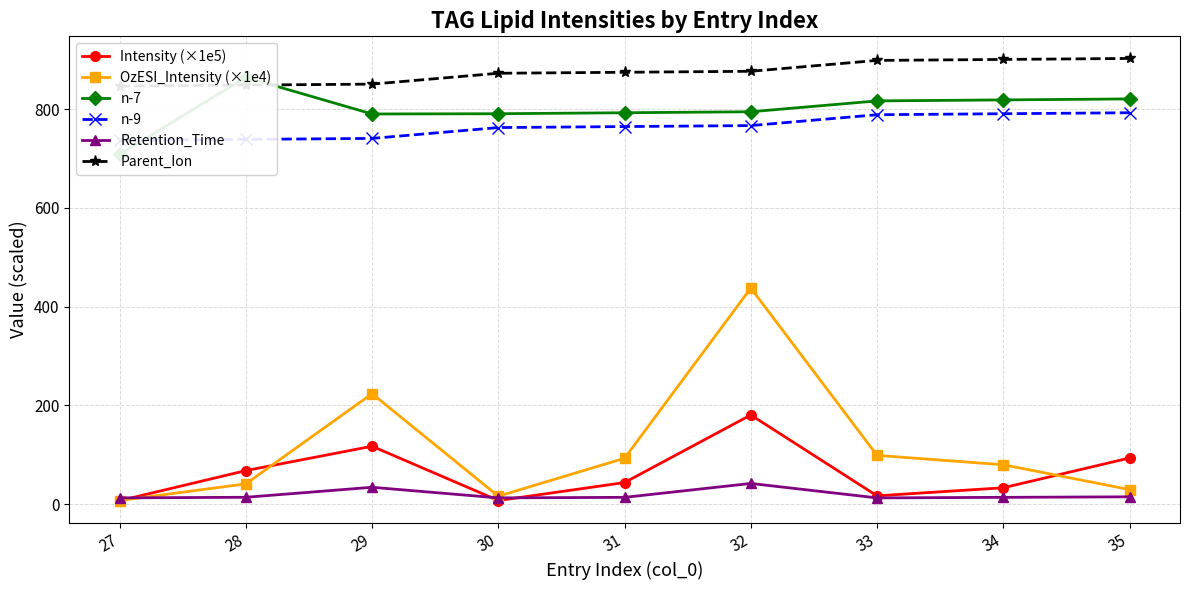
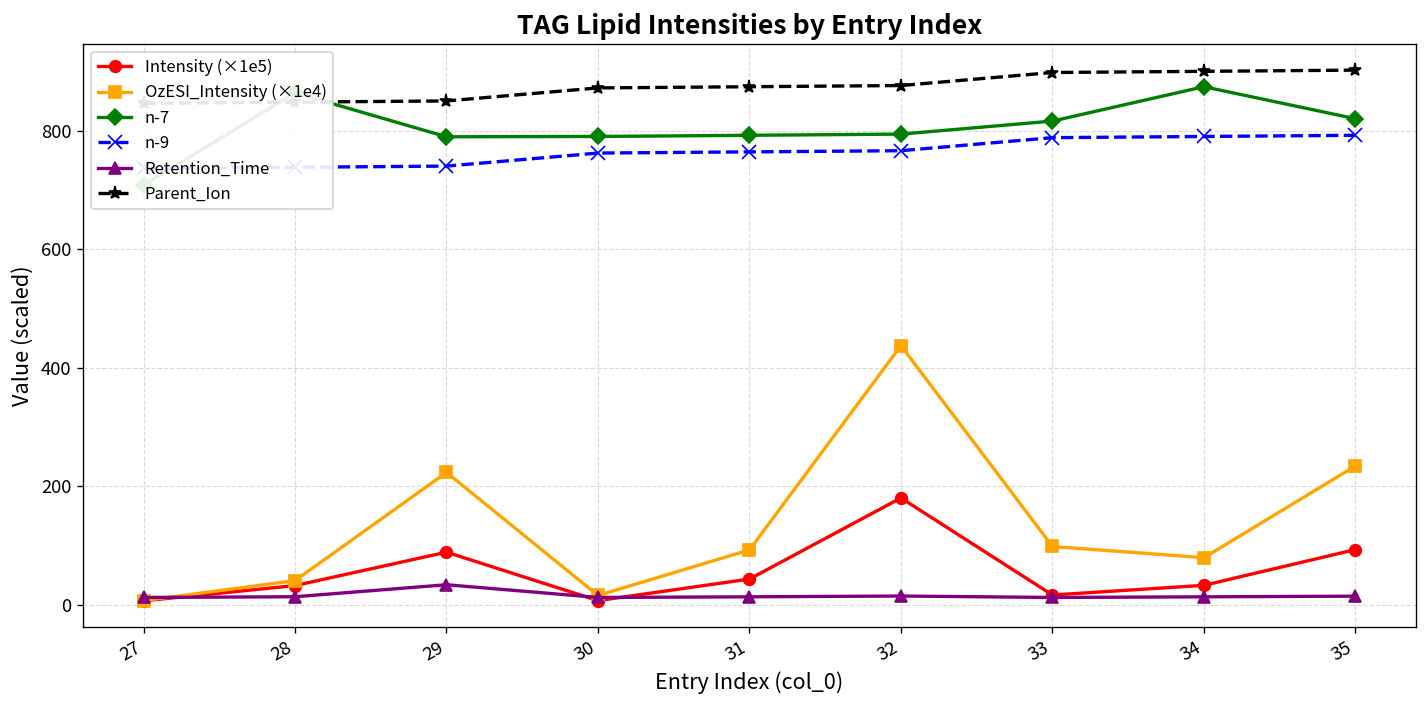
  {
    "Intensity (×1e5)": {
-     "28": 70,
-     "29": 120,
+     "28": 30,
+     "29": 90,
      "30": 10,
      "31": 40,
      "32": 180,
      "34": 30,
      "35": 90
    },
    "OzESI_Intensity (×1e4)": {
      "28": 40,
      "29": 220,
      "31": 90,
      "32": 440,
      "33": 100,
      "34": 80,
-     "35": 30
+     "35": 230
    },
    "n-7": {
      "29": 790,
      "30": 790,
      "31": 790,
      "32": 790,
      "33": 820,
-     "34": 820,
+     "34": 870,
      "35": 820
    },
    "n-9": {
      "29": 740,
      "30": 760,
      "31": 760,
      "32": 770,
      "33": 790,
      "34": 790,
      "35": 790
    },
    "Retention_Time": {
      "27": 10,
      "28": 10,
      "29": 30,
      "31": 10,
-     "32": 40,
+     "32": 10,
      "34": 10,
      "35": 10
    },
    "Parent_Ion": {
      "29": 850,
      "30": 870,
      "31": 870,
      "32": 880,
      "33": 900,
      "34": 900,
      "35": 900
    }
  }
